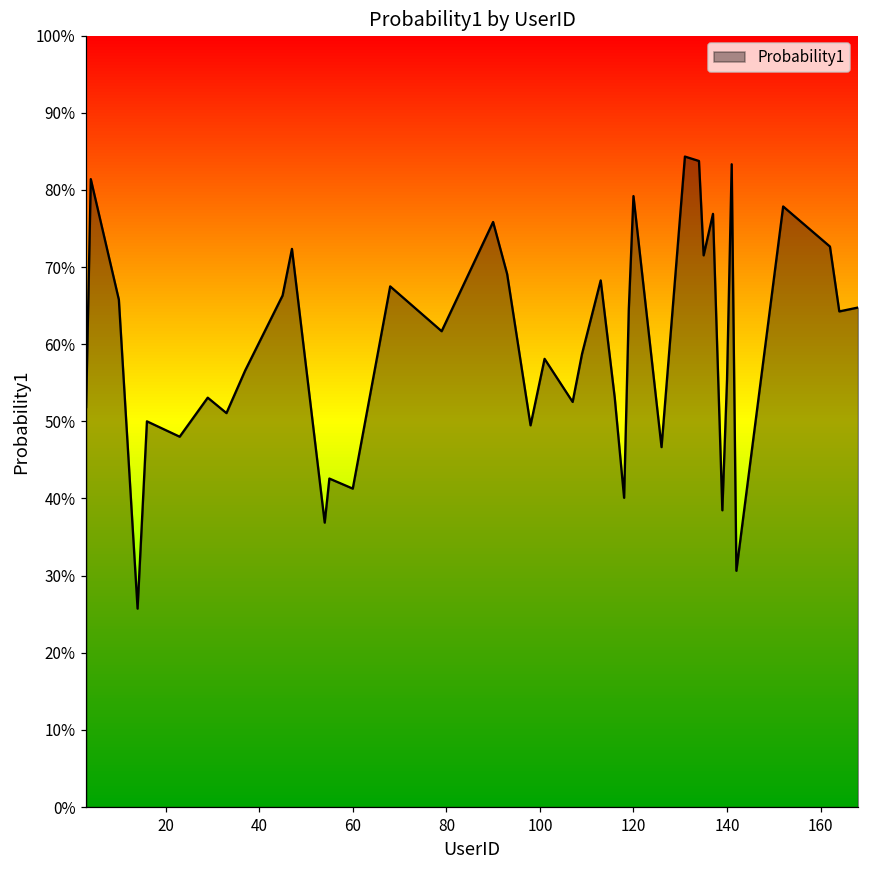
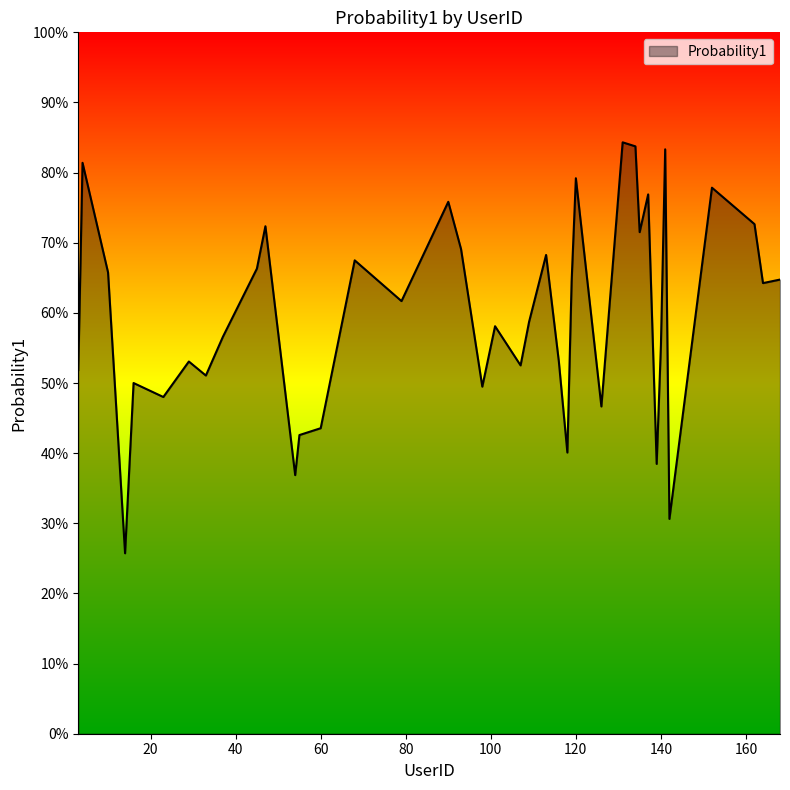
  {
-   "60": "41%",
+   "60": "44%",
    "120": "79%",
    "140": "55%"
  }
